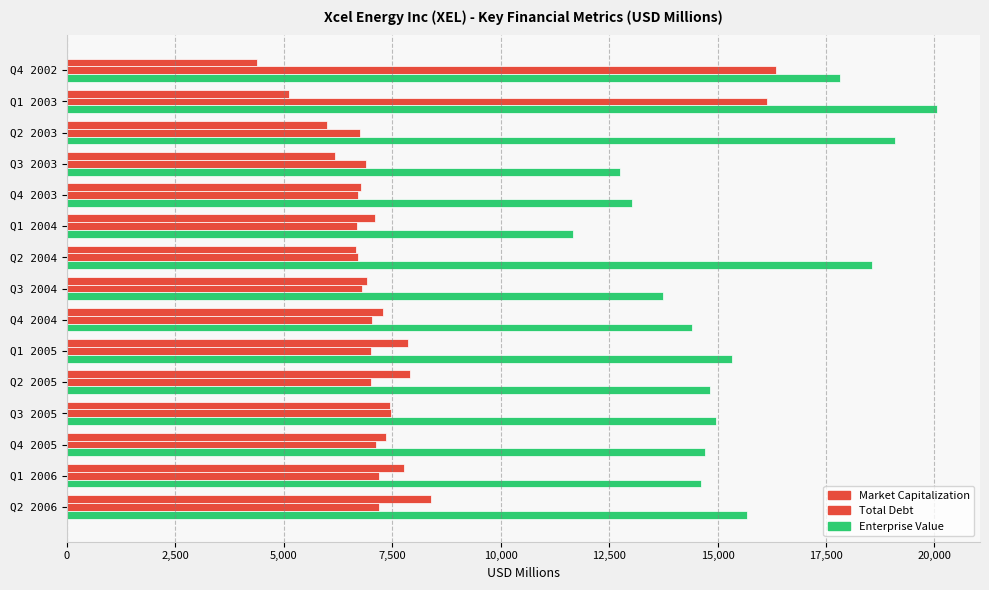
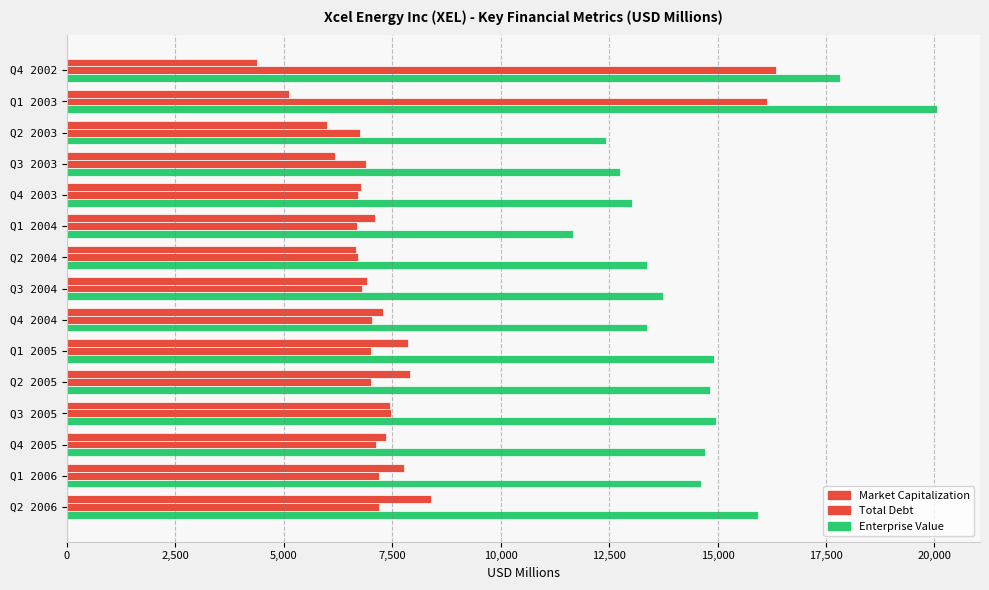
  {
    "Enterprise Value": {
      "Q4 2002": "17,800",
      "Q1 2003": "20,000",
-     "Q2 2003": "19,100",
+     "Q2 2003": "12,400",
      "Q3 2003": "12,700",
      "Q4 2003": "13,000",
      "Q1 2004": "11,700",
-     "Q2 2004": "18,600",
+     "Q2 2004": "13,400",
      "Q3 2004": "13,700",
-     "Q4 2004": "14,400",
-     "Q1 2005": "15,300",
+     "Q4 2004": "13,400",
+     "Q1 2005": "14,900",
      "Q2 2005": "14,800",
      "Q3 2005": "15,000",
      "Q4 2005": "14,700",
      "Q1 2006": "14,600",
-     "Q2 2006": "15,700"
+     "Q2 2006": "15,900"
    }
  }
